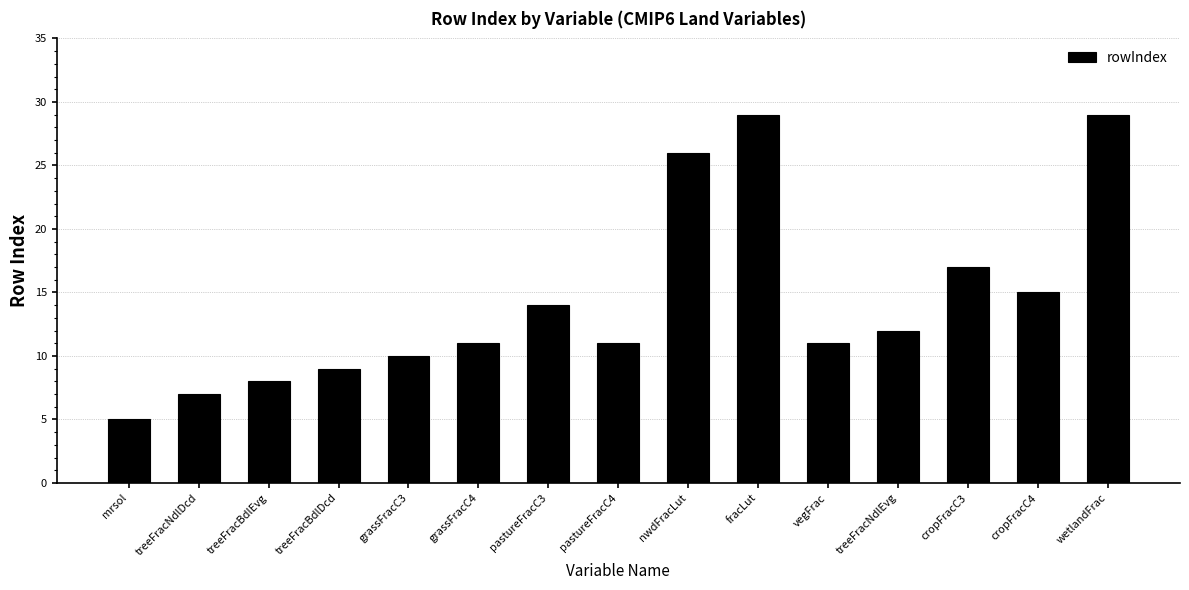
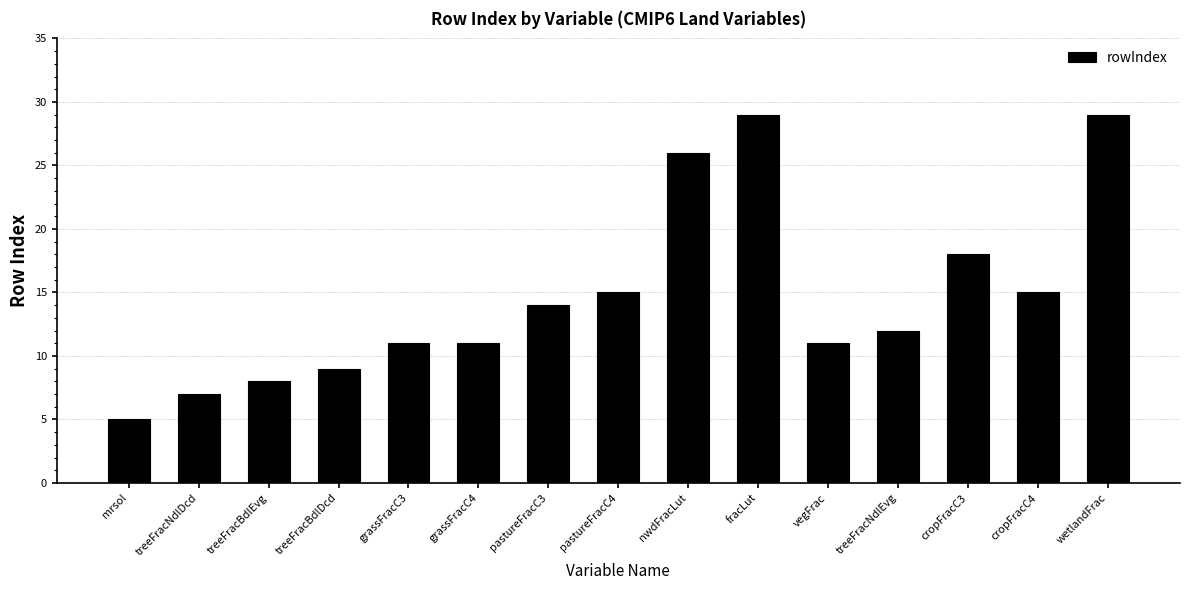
  {
    "mrsol": 5,
    "treeFracNdlDcd": 7,
    "treeFracBdlEvg": 8,
    "treeFracBdlDcd": 9,
-   "grassFracC3": 10,
+   "grassFracC3": 11,
    "grassFracC4": 11,
    "pastureFracC3": 14,
-   "pastureFracC4": 11,
+   "pastureFracC4": 15,
    "nwdFracLut": 26,
    "fracLut": 29,
    "vegFrac": 11,
    "treeFracNdlEvg": 12,
-   "cropFracC3": 17,
+   "cropFracC3": 18,
    "cropFracC4": 15,
    "wetlandFrac": 29
  }
